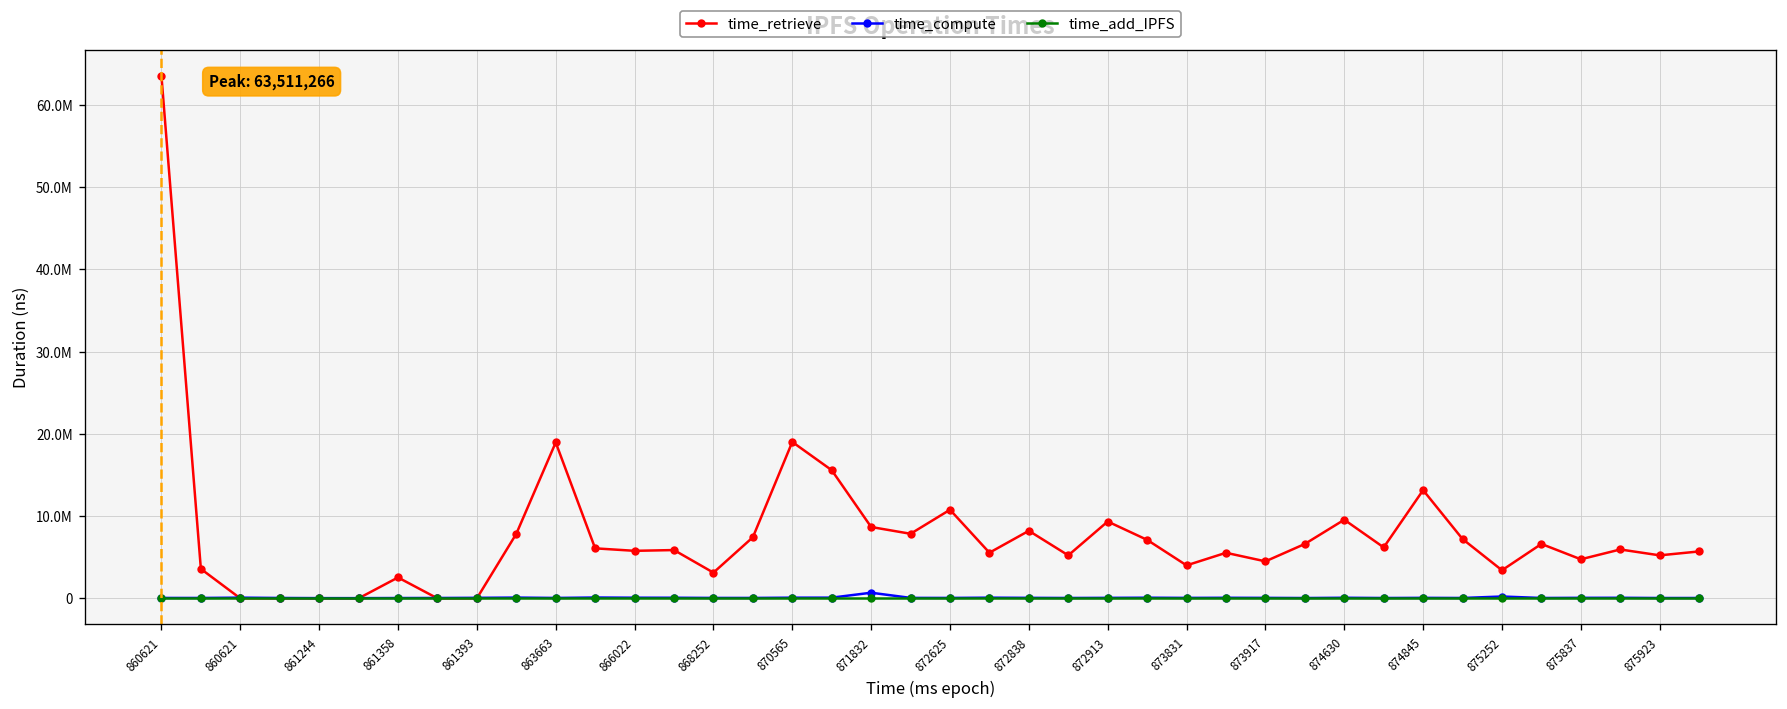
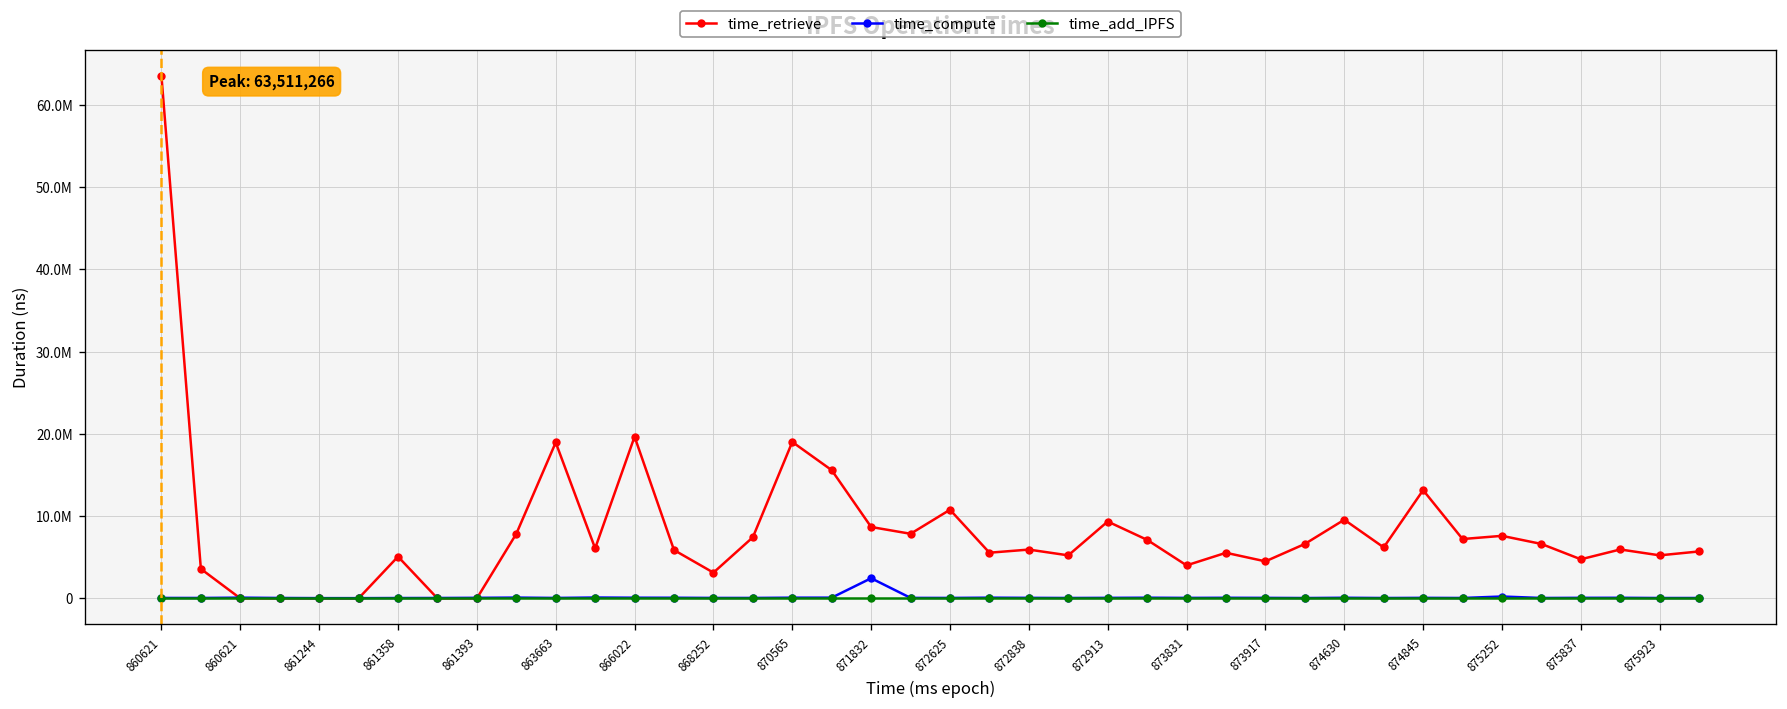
  {
    "time_retrieve": {
-     "861358": 3000000,
+     "861358": 5000000,
      "863663": 19000000,
-     "866022": 6000000,
+     "866022": 20000000,
      "868252": 3000000,
      "870565": 19000000,
      "871832": 9000000,
      "872625": 11000000,
-     "872838": 8000000,
+     "872838": 6000000,
      "872913": 9000000,
      "873831": 4000000,
      "873917": 4000000,
      "874630": 10000000,
      "874845": 13000000,
-     "875252": 3000000,
+     "875252": 8000000,
      "875837": 5000000,
      "875923": 5000000
    },
    "time_compute": {
-     "871832": 1000000
+     "871832": 2000000
    },
    "time_add_IPFS": {
      "871832": 0
    }
  }
